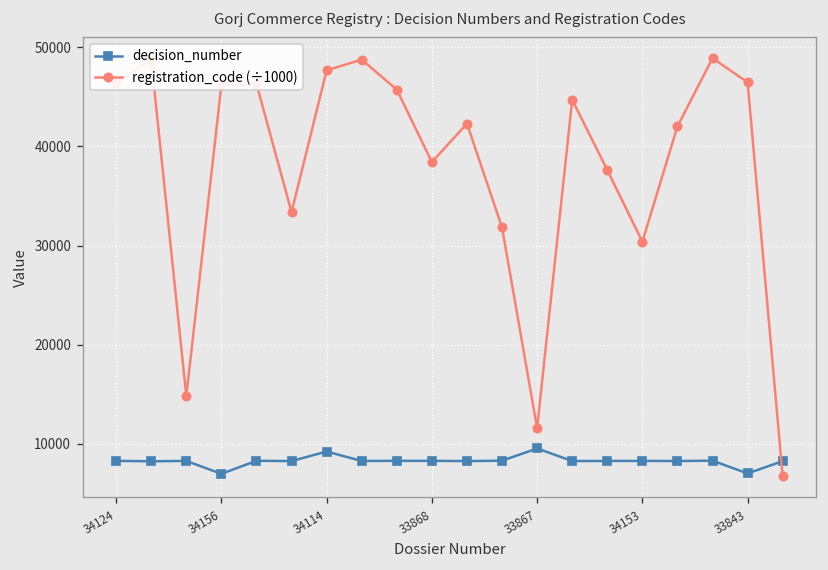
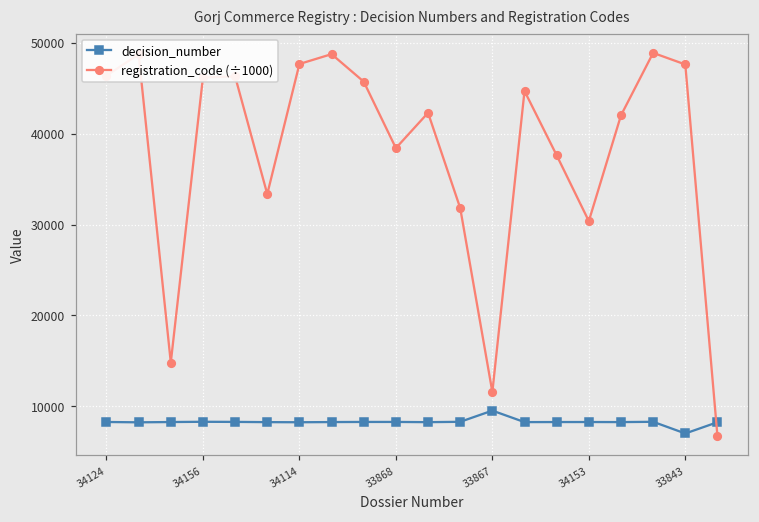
  {
    "decision_number": {
      "34124": 8000,
-     "34156": 7000,
-     "34114": 9000,
+     "34156": 8000,
+     "34114": 8000,
      "33868": 8000,
      "33867": 10000,
      "34153": 8000,
      "33843": 7000
    },
    "registration_code (÷1000)": {
      "34114": 48000,
      "33868": 38000,
      "33867": 12000,
      "34153": 30000,
-     "33843": 46000
+     "33843": 48000
    }
  }
